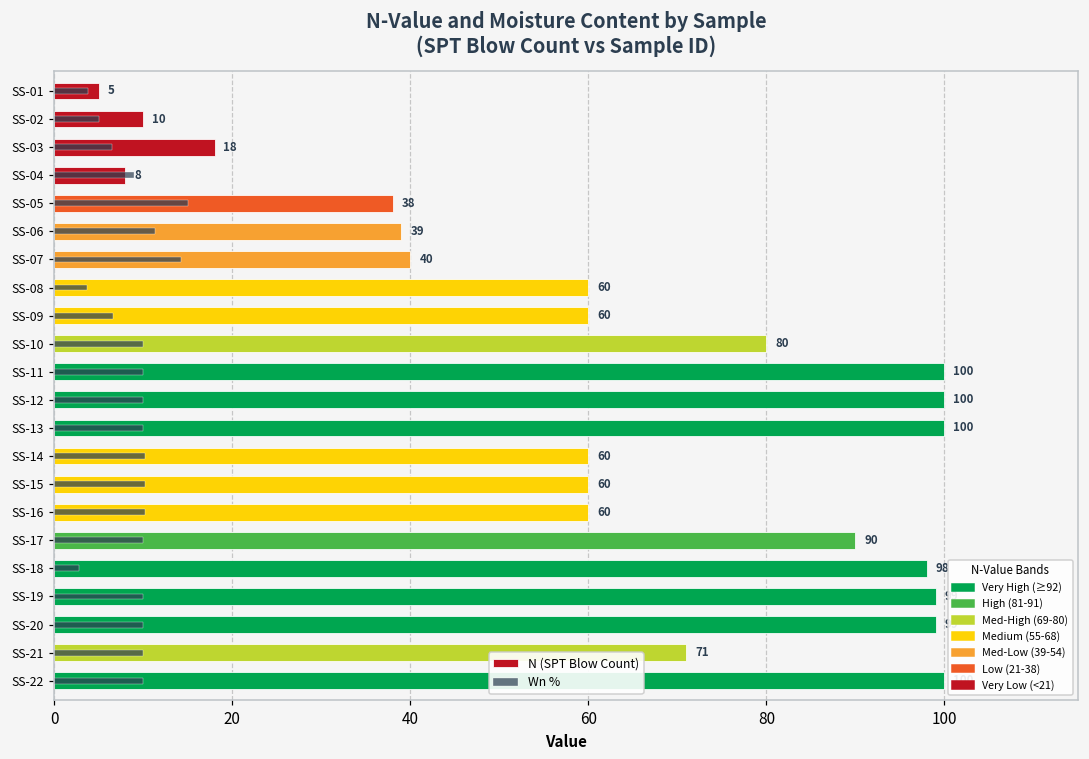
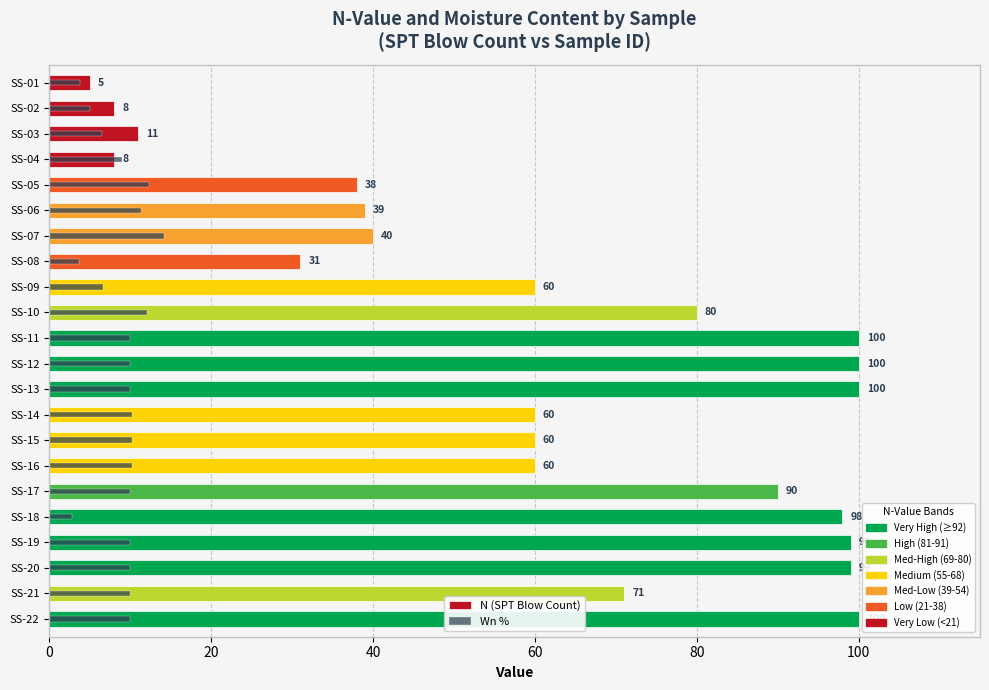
  {
    "N (SPT Blow Count)": {
      "SS-01": 5,
-     "SS-02": 10,
-     "SS-03": 18,
+     "SS-02": 8,
+     "SS-03": 11,
      "SS-05": 38,
      "SS-06": 39,
      "SS-07": 40,
-     "SS-08": 60,
+     "SS-08": 31,
      "SS-09": 60,
      "SS-10": 80,
      "SS-11": 100,
      "SS-12": 100,
      "SS-13": 100,
      "SS-14": 60,
      "SS-15": 60,
      "SS-16": 60,
      "SS-17": 90,
      "SS-18": 98,
      "SS-19": 99,
      "SS-20": 99,
      "SS-21": 71,
      "SS-22": 100
    },
    "Wn %": {
-     "SS-05": 15,
-     "SS-10": 10
+     "SS-05": 12,
+     "SS-10": 12
    }
  }
